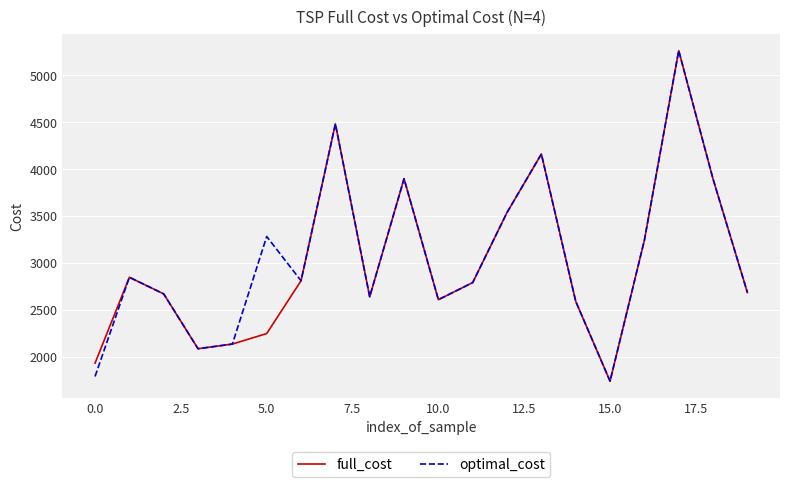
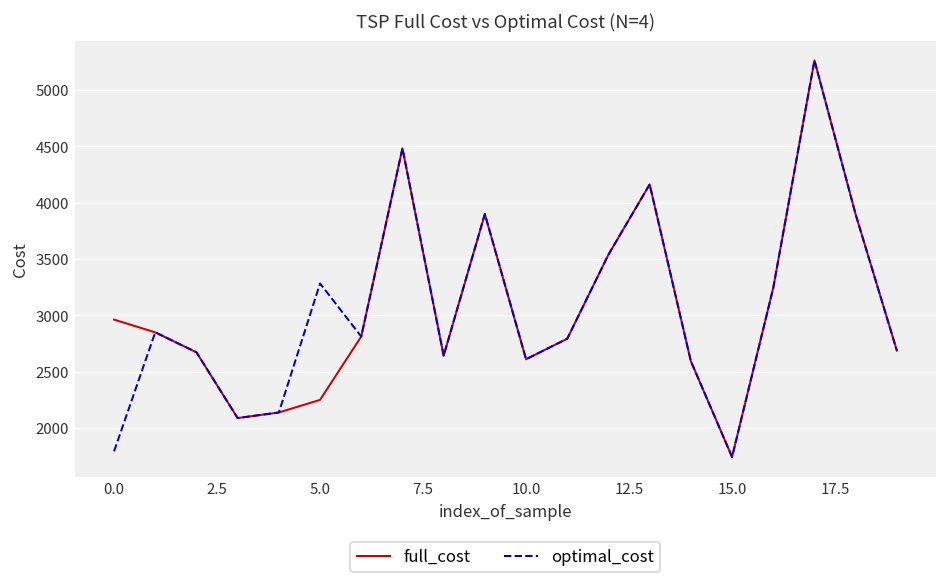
  {
    "full_cost": {
-     "0.0": 1900,
+     "0.0": 3000,
      "5.0": 2300
    },
    "optimal_cost": {
      "0.0": 1800,
      "5.0": 3300
    }
  }
